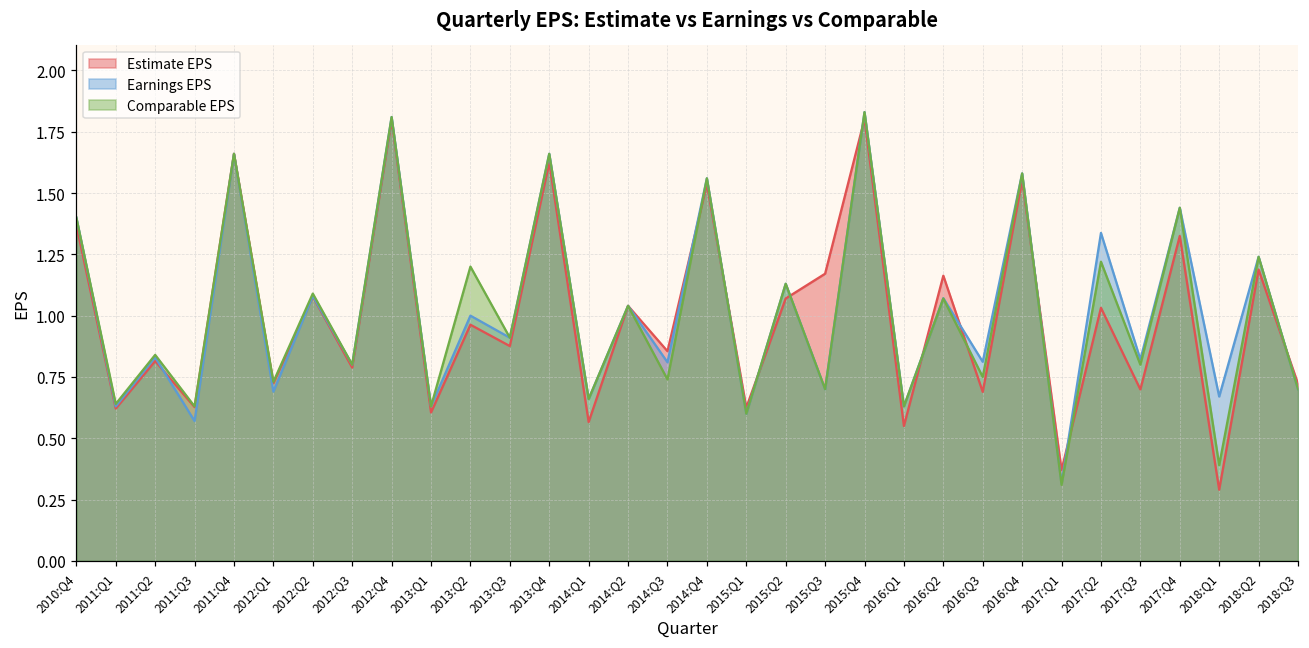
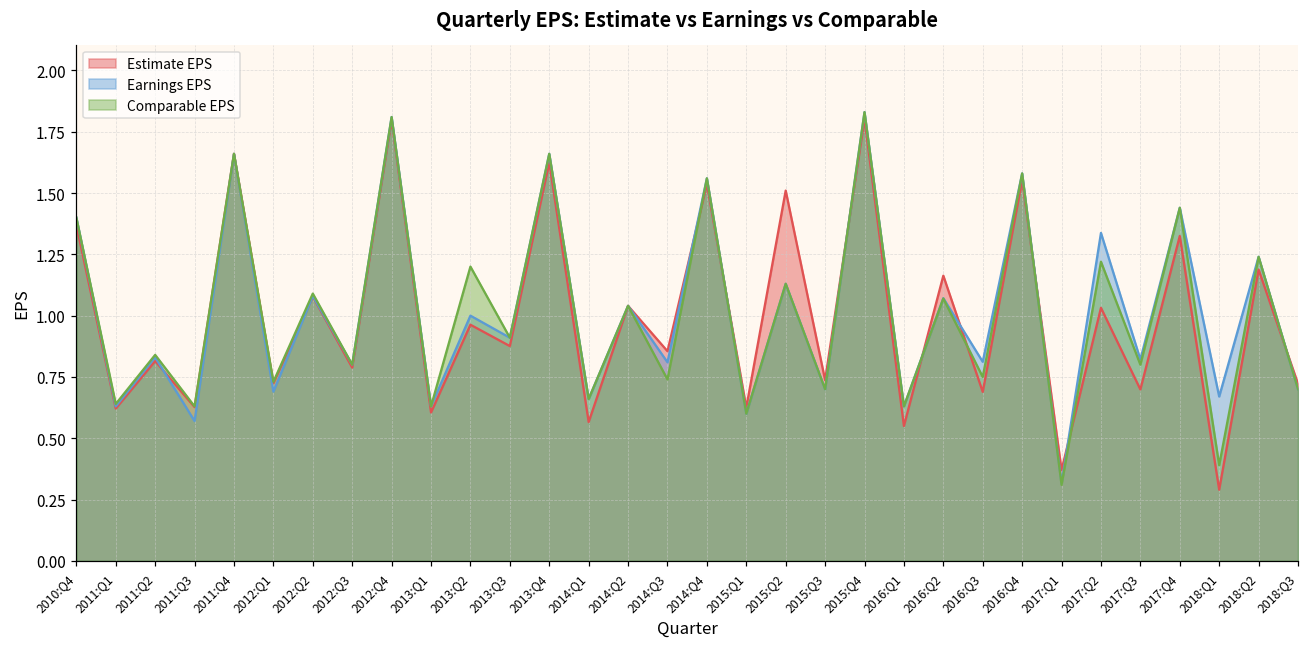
  {
    "Estimate EPS": {
      "2010:Q4": 1.37,
      "2011:Q2": 0.82,
      "2012:Q3": 0.79,
      "2012:Q4": 1.80,
      "2013:Q1": 0.61,
      "2013:Q2": 0.96,
      "2013:Q3": 0.88,
      "2013:Q4": 1.63,
      "2014:Q1": 0.57,
      "2014:Q3": 0.86,
      "2014:Q4": 1.54,
      "2015:Q1": 0.63,
-     "2015:Q2": 1.07,
-     "2015:Q3": 1.17,
+     "2015:Q2": 1.51,
+     "2015:Q3": 0.74,
      "2015:Q4": 1.80,
      "2016:Q1": 0.55,
      "2016:Q2": 1.16,
      "2016:Q3": 0.69,
      "2016:Q4": 1.55,
      "2017:Q1": 0.37,
      "2017:Q2": 1.03,
      "2017:Q3": 0.70,
      "2017:Q4": 1.33,
      "2018:Q1": 0.29,
      "2018:Q2": 1.19,
      "2018:Q3": 0.72
    },
    "Earnings EPS": {
      "2011:Q3": 0.57,
      "2012:Q1": 0.69,
      "2013:Q2": 1.00,
      "2014:Q3": 0.81,
      "2016:Q3": 0.81,
      "2017:Q2": 1.34,
      "2017:Q3": 0.82,
      "2018:Q1": 0.67
    },
    "Comparable EPS": {
      "2013:Q2": 1.20,
      "2014:Q3": 0.74,
      "2016:Q3": 0.75,
      "2017:Q2": 1.22,
      "2017:Q3": 0.80,
      "2018:Q1": 0.39
    }
  }
